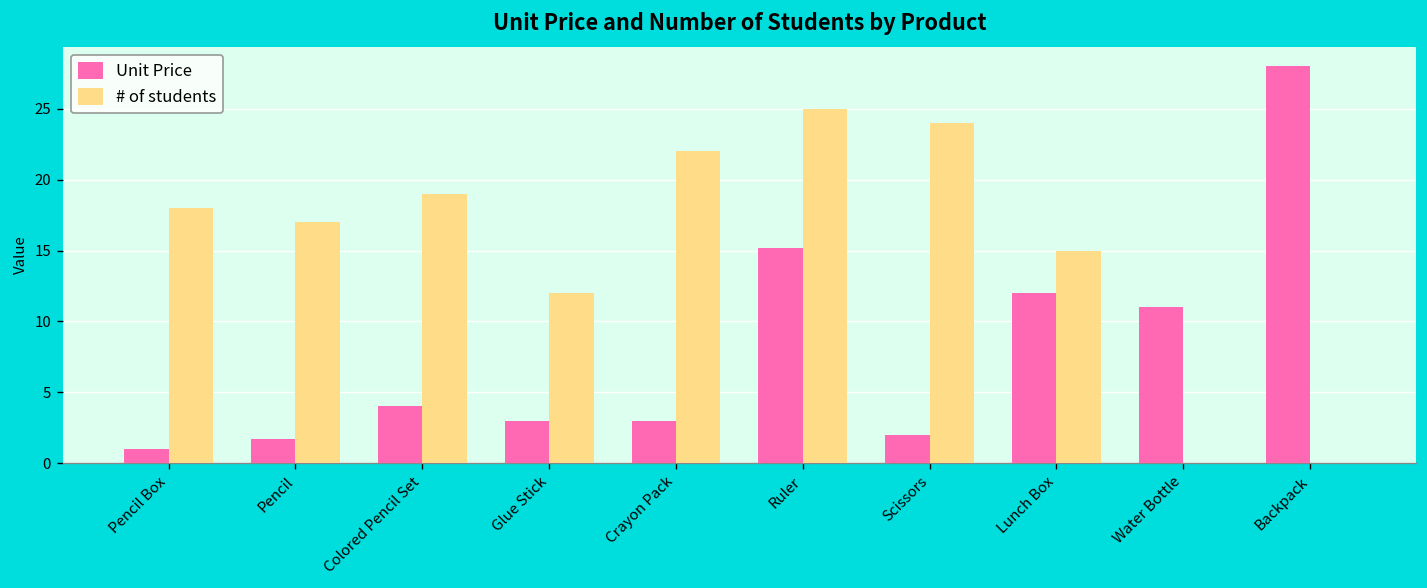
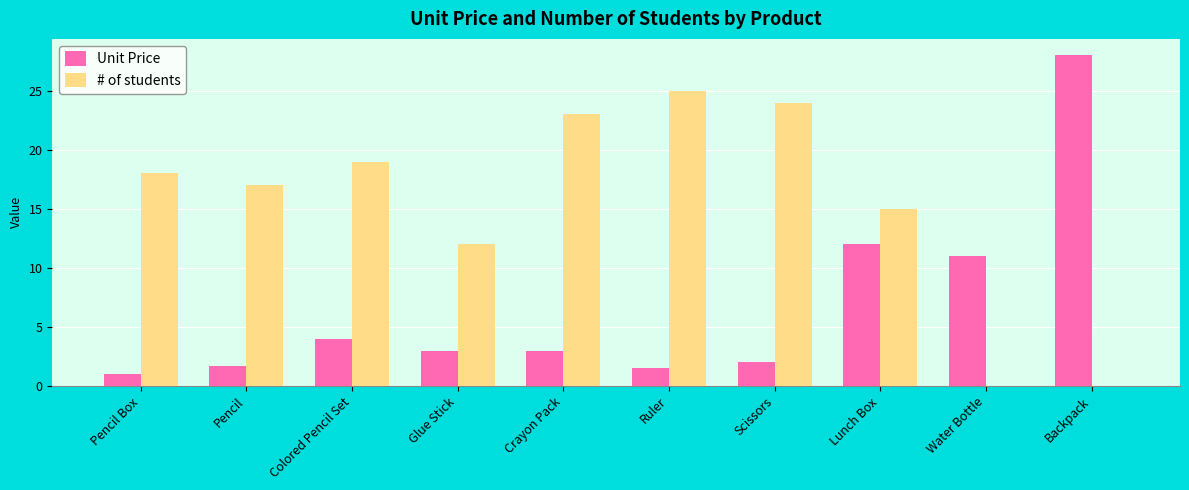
  {
    "Unit Price": {
      "Pencil Box": 1.0,
      "Pencil": 1.7,
      "Colored Pencil Set": 4.0,
      "Glue Stick": 3.0,
      "Crayon Pack": 3.0,
-     "Ruler": 15.2,
+     "Ruler": 1.5,
      "Scissors": 2.0,
      "Lunch Box": 12.0,
      "Water Bottle": 11.0,
      "Backpack": 28.0
    },
    "# of students": {
      "Pencil Box": 18,
      "Pencil": 17,
      "Colored Pencil Set": 19,
      "Glue Stick": 12,
-     "Crayon Pack": 22,
+     "Crayon Pack": 23,
      "Ruler": 25,
      "Scissors": 24,
      "Lunch Box": 15,
      "Water Bottle": 0,
      "Backpack": 0
    }
  }
